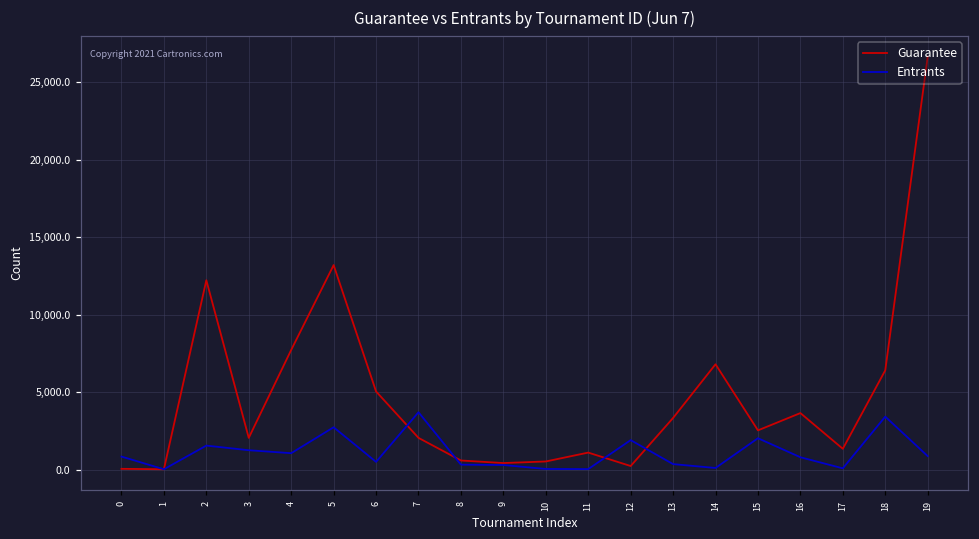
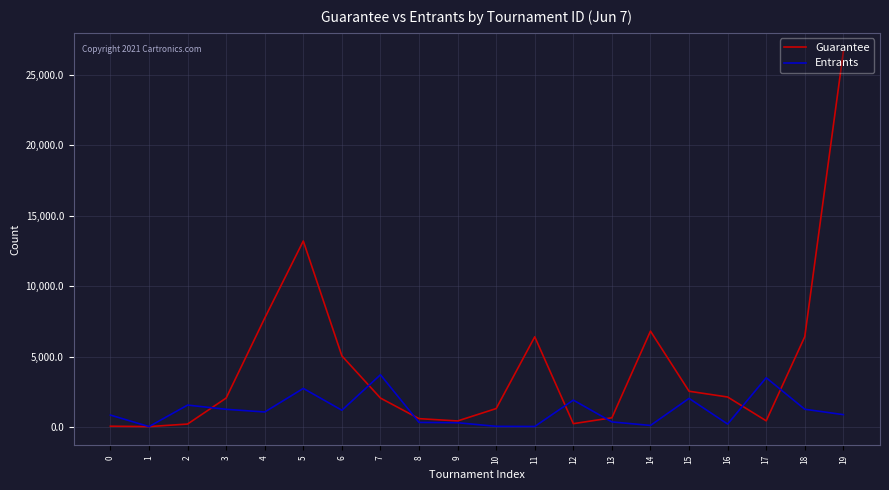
  {
    "Guarantee": {
      "0": "100",
-     "2": "12,200",
+     "2": "200",
      "3": "2,100",
      "4": "7,700",
      "5": "13,200",
      "6": "5,100",
      "7": "2,100",
      "8": "600",
-     "10": "500",
-     "11": "1,100",
+     "10": "1,300",
+     "11": "6,400",
      "12": "200",
-     "13": "3,300",
+     "13": "700",
      "14": "6,800",
      "15": "2,500",
-     "16": "3,700",
-     "17": "1,400",
+     "16": "2,100",
+     "17": "500",
      "18": "6,400"
    },
    "Entrants": {
      "0": "900",
      "2": "1,600",
      "3": "1,300",
      "4": "1,100",
      "5": "2,700",
-     "6": "500",
+     "6": "1,200",
      "7": "3,700",
      "8": "300",
      "10": "100",
      "11": "0",
      "12": "1,900",
      "13": "400",
      "14": "100",
      "15": "2,000",
-     "16": "800",
-     "17": "100",
-     "18": "3,400",
+     "16": "200",
+     "17": "3,500",
+     "18": "1,300",
      "19": "900"
    }
  }
